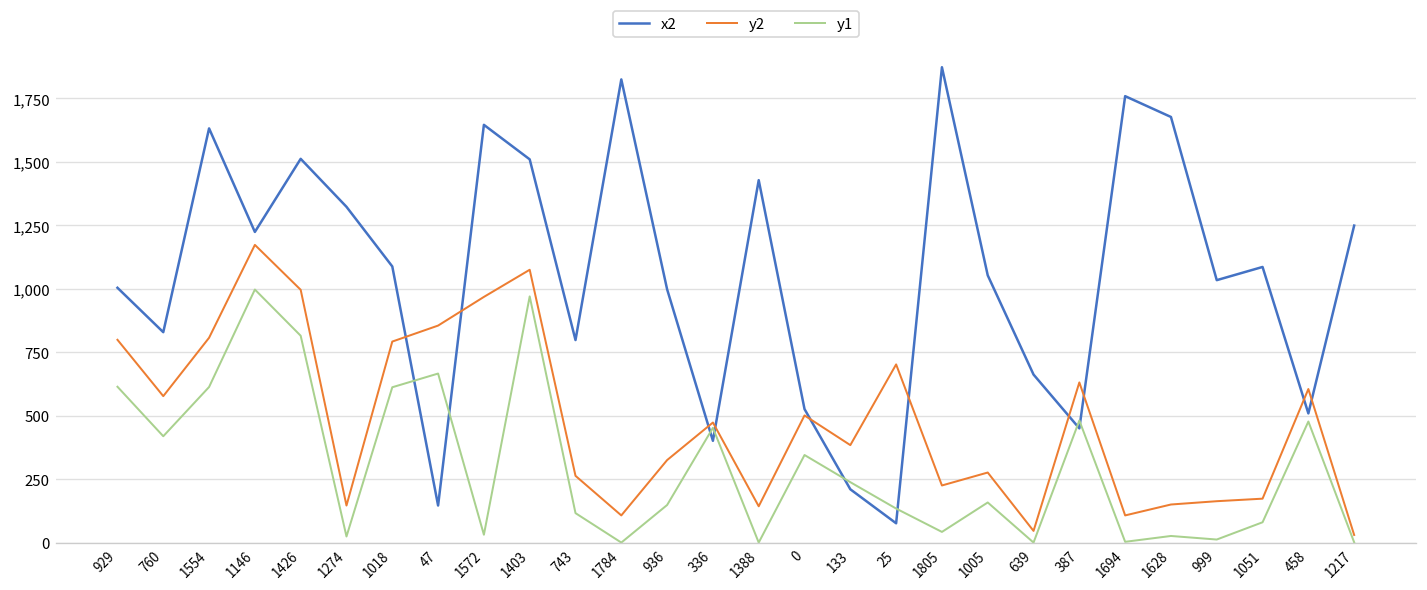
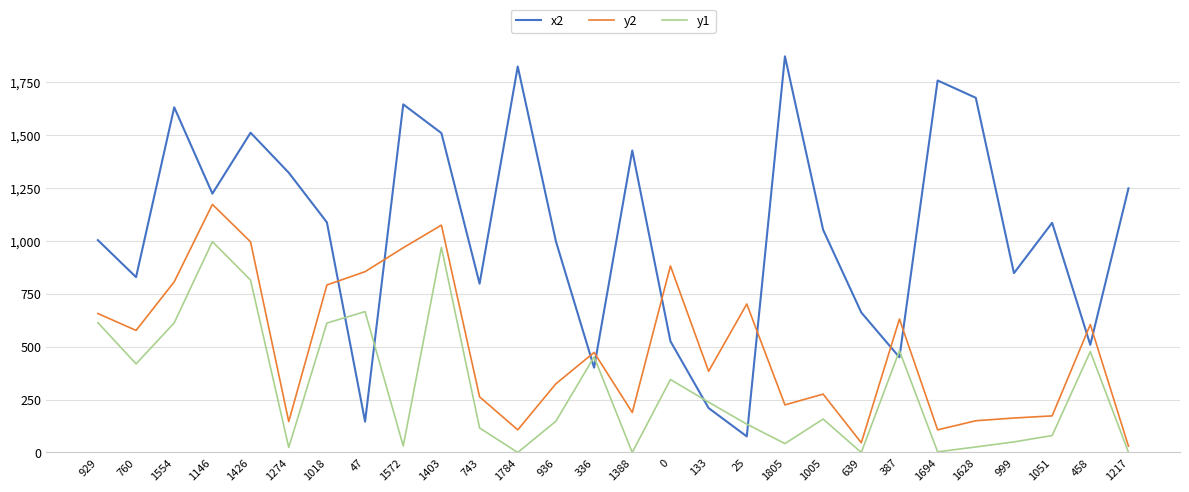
  {
    "x2": {
      "929": "1,000",
      "760": "830",
      "1554": "1,630",
      "1146": "1,220",
      "1426": "1,510",
      "1274": "1,320",
      "1018": "1,090",
      "47": "150",
      "1572": "1,650",
      "1403": "1,510",
      "743": "800",
      "1784": "1,830",
      "936": "1,000",
      "336": "400",
      "1388": "1,430",
      "0": "530",
      "133": "210",
      "25": "80",
      "1805": "1,870",
      "1005": "1,050",
      "639": "660",
      "387": "450",
      "1694": "1,760",
      "1628": "1,680",
-     "999": "1,030",
+     "999": "850",
      "1051": "1,090",
      "458": "510",
      "1217": "1,250"
    },
    "y2": {
-     "929": "800",
+     "929": "660",
      "760": "580",
      "1554": "810",
      "1146": "1,170",
      "1426": "1,000",
      "1274": "150",
      "1018": "790",
      "47": "860",
      "1572": "970",
      "1403": "1,080",
      "743": "260",
      "1784": "110",
      "936": "330",
      "336": "470",
-     "1388": "140",
-     "0": "500",
+     "1388": "190",
+     "0": "880",
      "133": "380",
      "25": "700",
      "1805": "230",
      "1005": "280",
      "639": "50",
      "387": "630",
      "1694": "110",
      "1628": "150",
      "999": "160",
      "1051": "170",
      "458": "610",
      "1217": "30"
    },
    "y1": {
      "929": "610",
      "760": "420",
      "1554": "610",
      "1146": "1,000",
      "1426": "820",
      "1274": "20",
      "1018": "610",
      "47": "670",
      "1572": "30",
      "1403": "970",
      "743": "120",
      "1784": "0",
      "936": "150",
      "336": "450",
      "1388": "0",
      "0": "350",
      "133": "240",
      "25": "130",
      "1805": "40",
      "1005": "160",
      "639": "0",
      "387": "480",
      "1694": "0",
      "1628": "30",
-     "999": "10",
+     "999": "50",
      "1051": "80",
      "458": "480",
      "1217": "0"
    }
  }
